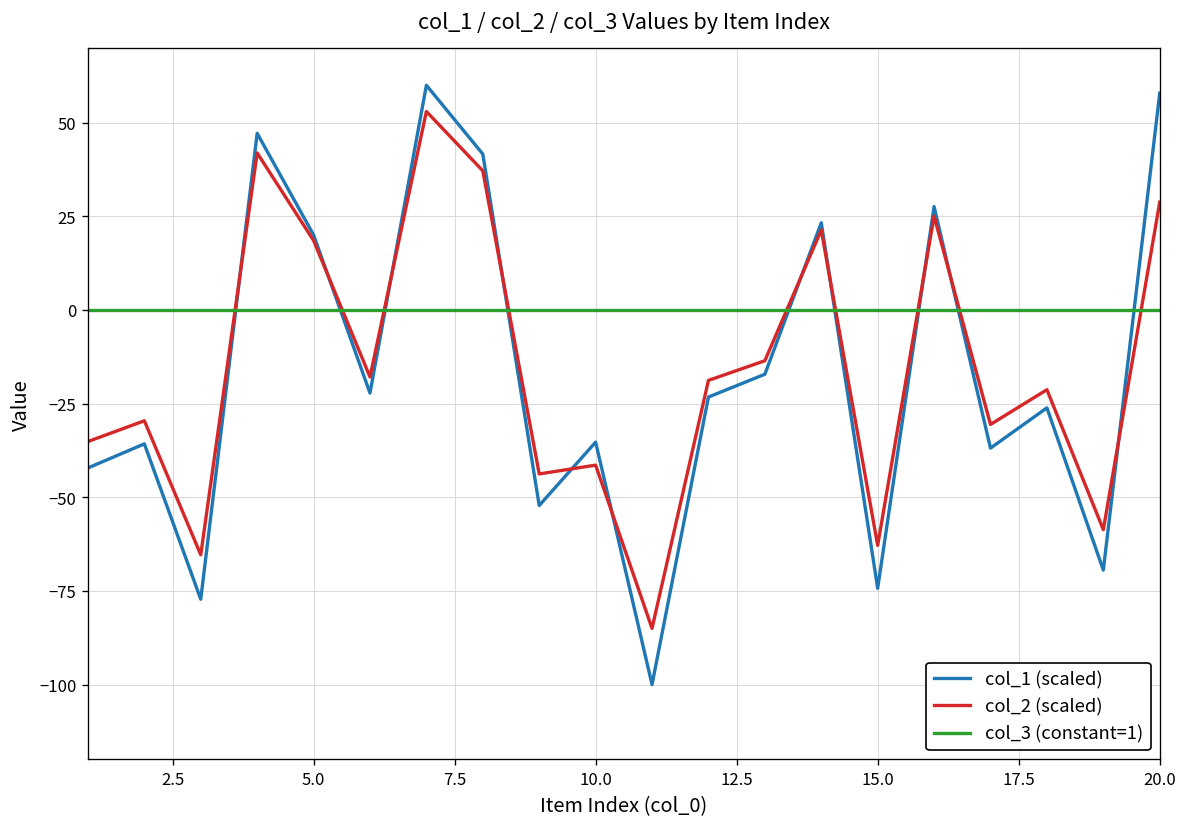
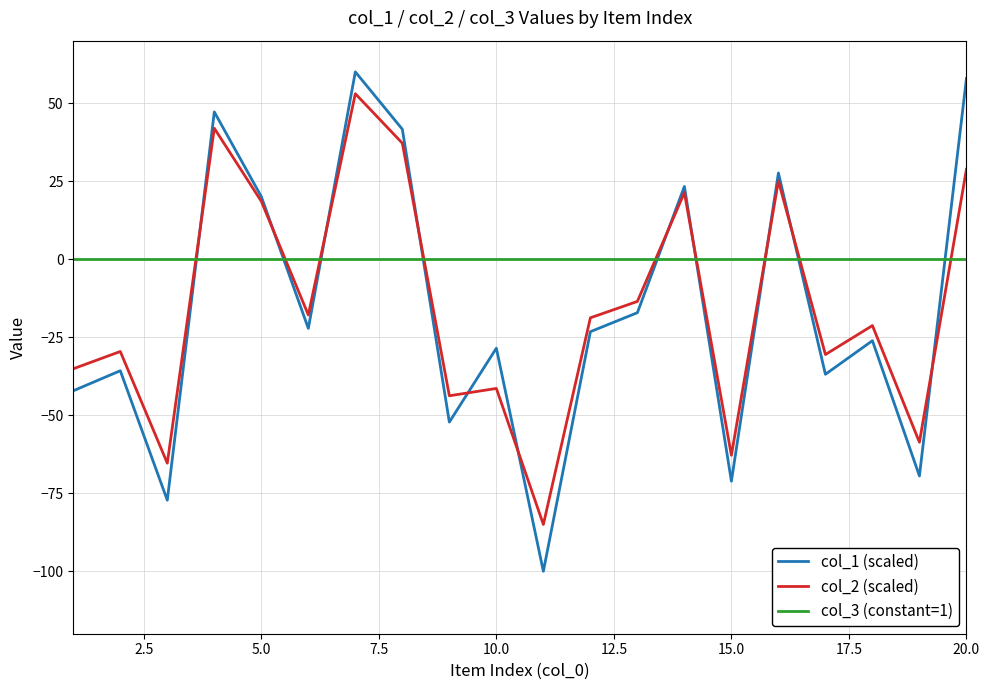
  {
    "col_1 (scaled)": {
      "5.0": 20,
-     "10.0": -35,
-     "15.0": -74,
+     "10.0": -29,
+     "15.0": -71,
      "20.0": 58
    },
    "col_2 (scaled)": {
      "5.0": 19,
      "10.0": -41,
      "15.0": -63,
      "20.0": 29
    },
    "col_3 (constant=1)": {
      "5.0": 0,
      "10.0": 0,
      "15.0": 0,
      "20.0": 0
    }
  }
